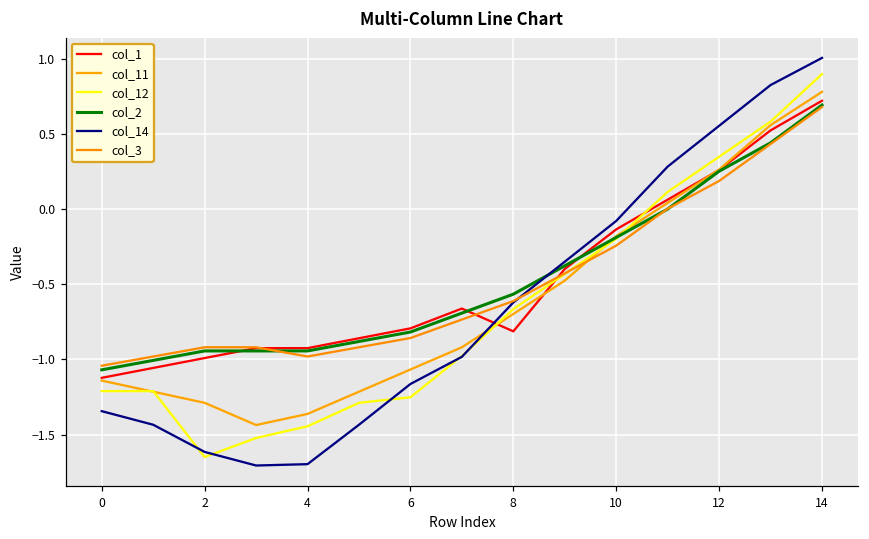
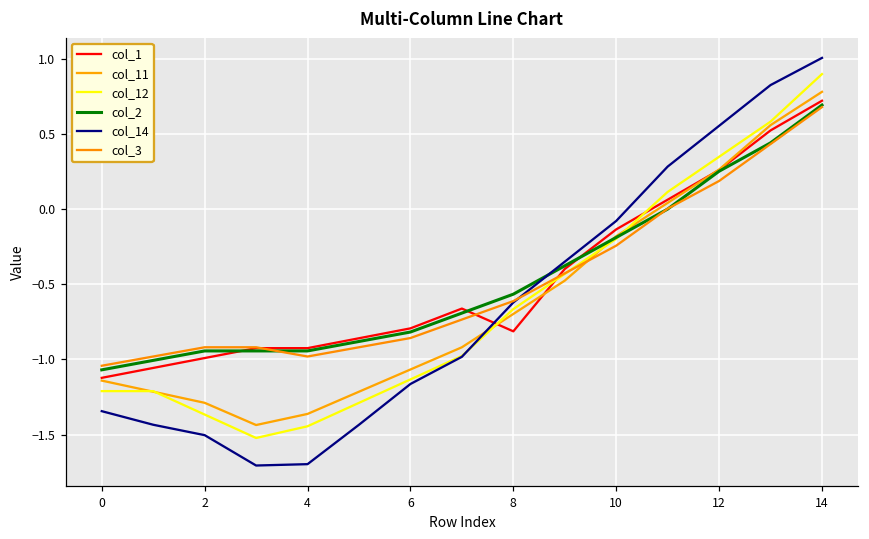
  {
    "col_1": {
      "2": -0.99,
      "6": -0.79,
      "8": -0.81,
      "10": -0.13,
      "14": 0.72
    },
    "col_12": {
      "0": -1.21,
-     "2": -1.65,
+     "2": -1.37,
      "4": -1.44,
-     "6": -1.25,
+     "6": -1.13,
      "8": -0.66,
      "12": 0.35,
      "14": 0.90
    },
    "col_2": {
      "0": -1.07,
      "2": -0.94,
      "6": -0.82,
      "8": -0.57
    },
    "col_14": {
      "0": -1.34,
-     "2": -1.62,
+     "2": -1.50,
      "4": -1.70,
      "6": -1.16,
      "10": -0.08,
      "12": 0.55,
      "14": 1.01
    }
  }
